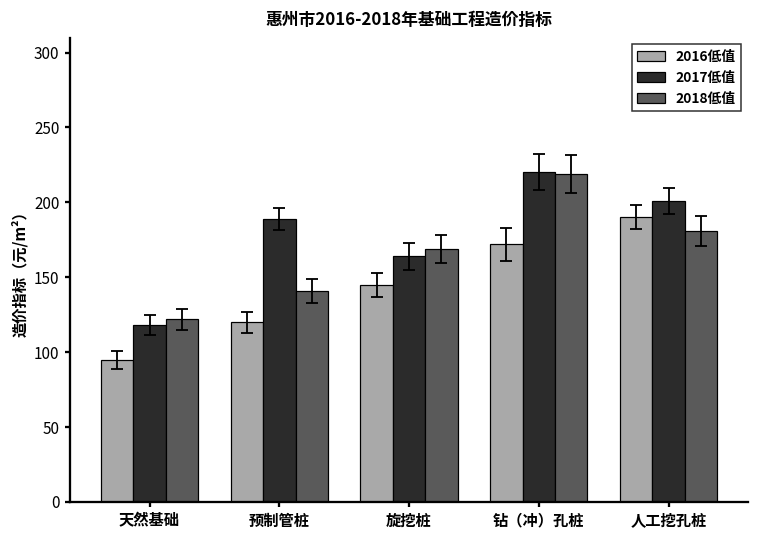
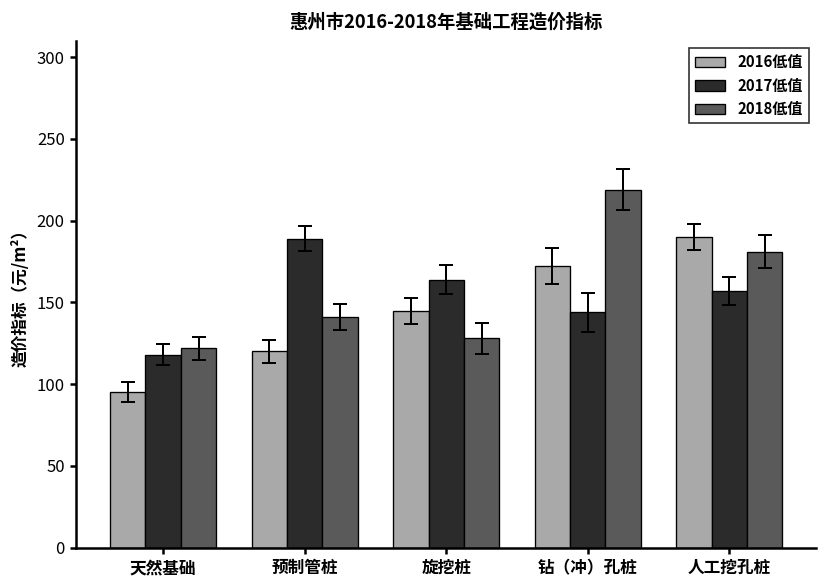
  {
    "2016低值": {
      "天然基础": 95,
      "预制管桩": 120,
      "旋挖桩": 145,
      "钻（冲）孔桩": 172,
      "人工挖孔桩": 190
    },
    "2017低值": {
      "天然基础": 118,
      "预制管桩": 189,
      "旋挖桩": 164,
-     "钻（冲）孔桩": 220,
-     "人工挖孔桩": 201
+     "钻（冲）孔桩": 144,
+     "人工挖孔桩": 157
    },
    "2018低值": {
      "天然基础": 122,
      "预制管桩": 141,
-     "旋挖桩": 169,
+     "旋挖桩": 128,
      "钻（冲）孔桩": 219,
      "人工挖孔桩": 181
    }
  }
